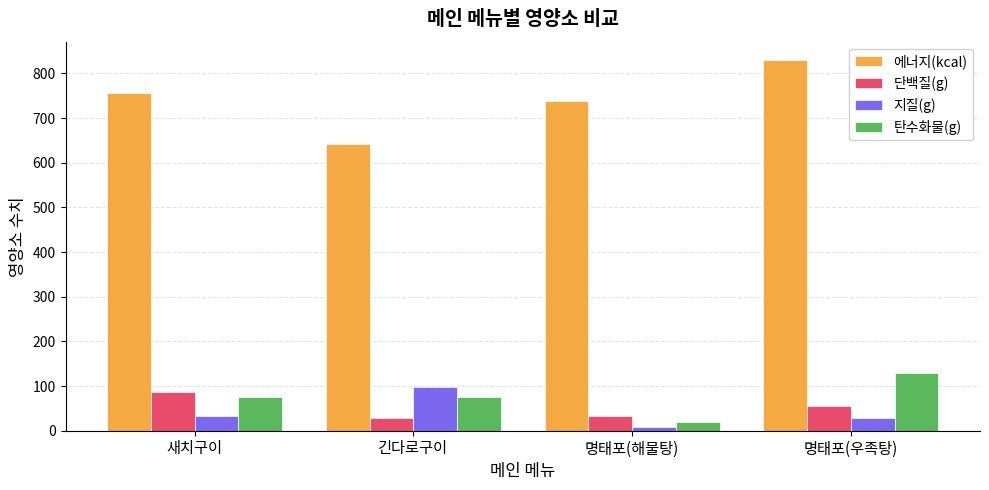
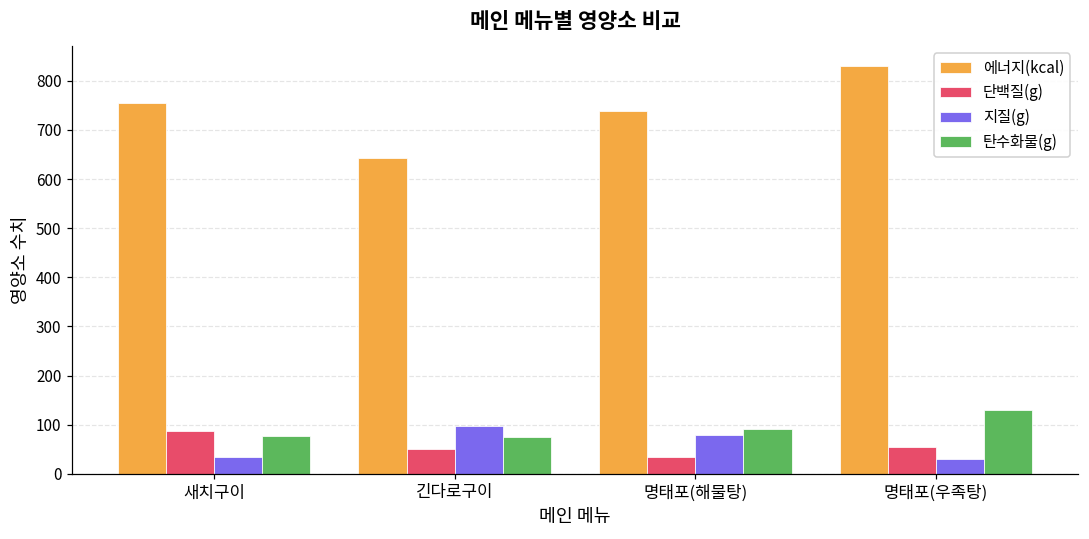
  {
    "에너지(kcal)": {
      "새치구이": 760,
      "긴다로구이": 640,
      "명태포(해물탕)": 740,
      "명태포(우족탕)": 830
    },
    "단백질(g)": {
      "새치구이": 90,
-     "긴다로구이": 30,
+     "긴다로구이": 50,
      "명태포(해물탕)": 30,
      "명태포(우족탕)": 60
    },
    "지질(g)": {
      "새치구이": 30,
      "긴다로구이": 100,
-     "명태포(해물탕)": 10,
+     "명태포(해물탕)": 80,
      "명태포(우족탕)": 30
    },
    "탄수화물(g)": {
      "새치구이": 80,
      "긴다로구이": 80,
-     "명태포(해물탕)": 20,
+     "명태포(해물탕)": 90,
      "명태포(우족탕)": 130
    }
  }
